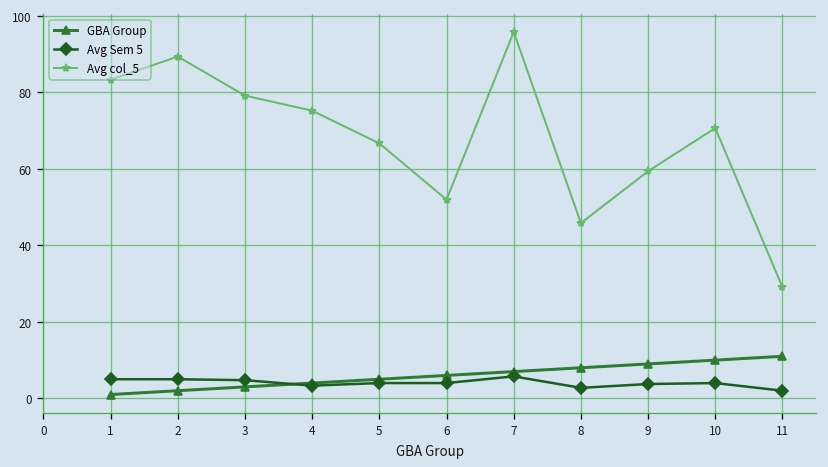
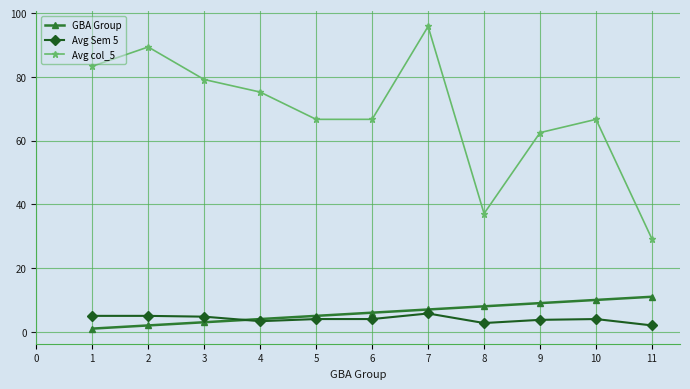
  {
    "Avg col_5": {
      "1": 83,
      "2": 89,
      "3": 79,
      "4": 75,
      "5": 67,
-     "6": 52,
+     "6": 67,
      "7": 96,
-     "8": 46,
-     "9": 59,
-     "10": 71,
+     "8": 37,
+     "9": 63,
+     "10": 67,
      "11": 29
    }
  }
